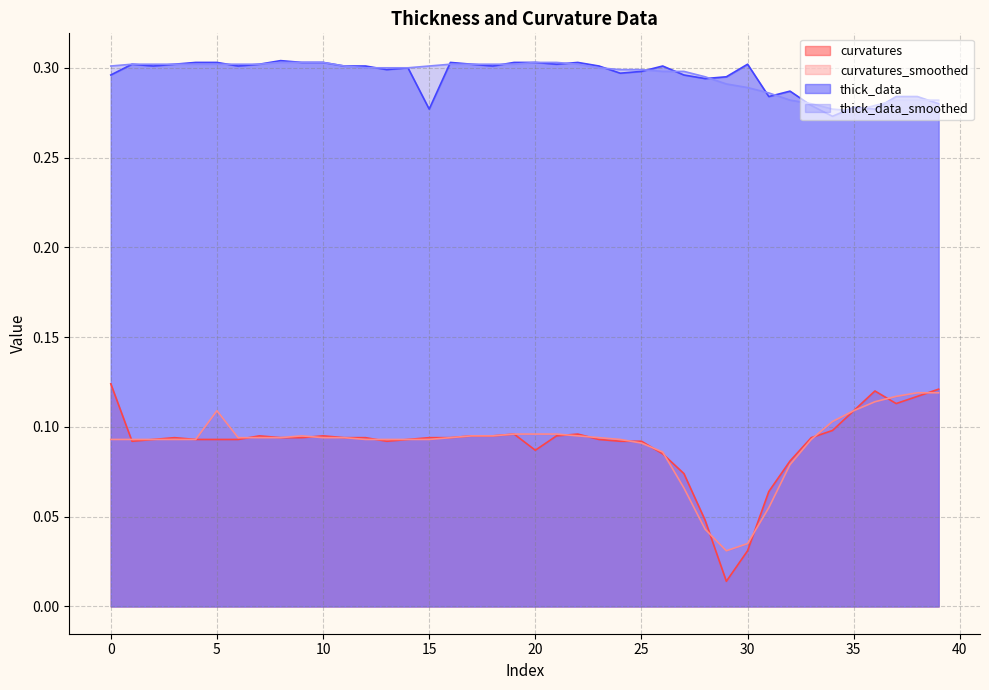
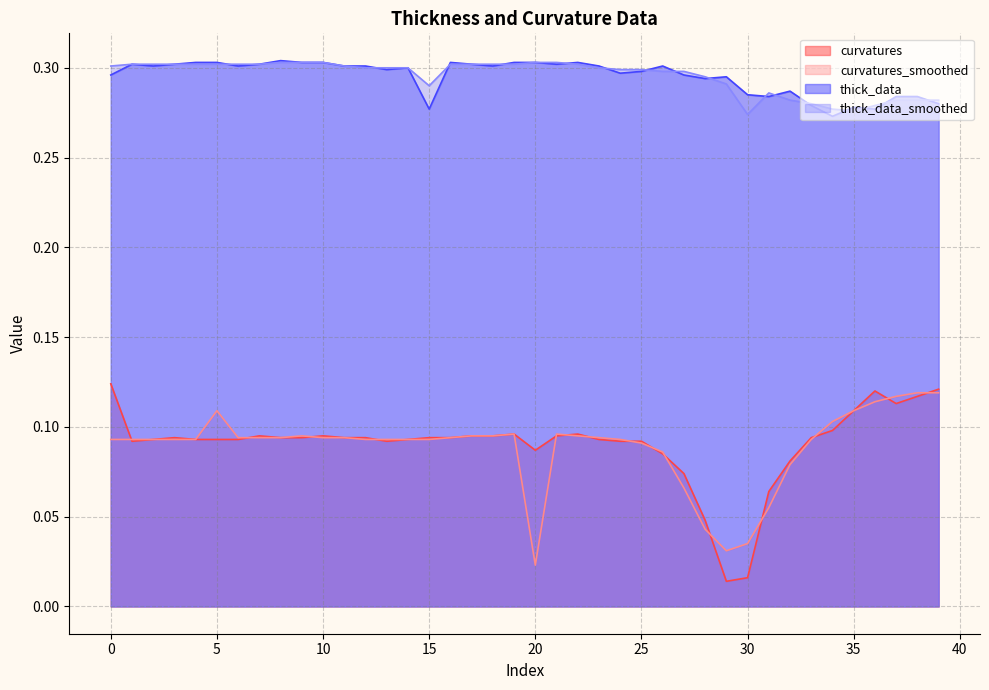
  {
    "curvatures": {
      "0": 0.124,
      "5": 0.093,
      "20": 0.087,
-     "30": 0.031
+     "30": 0.016
    },
    "curvatures_smoothed": {
      "0": 0.093,
      "5": 0.109,
-     "20": 0.096,
+     "20": 0.023,
      "30": 0.035
    },
    "thick_data": {
      "0": 0.296,
      "15": 0.277,
-     "30": 0.302
+     "30": 0.285
    },
    "thick_data_smoothed": {
      "0": 0.301,
-     "15": 0.301,
-     "30": 0.289
+     "15": 0.290,
+     "30": 0.274
    }
  }
